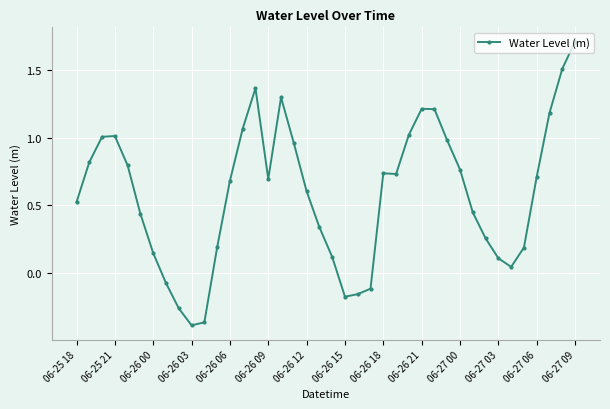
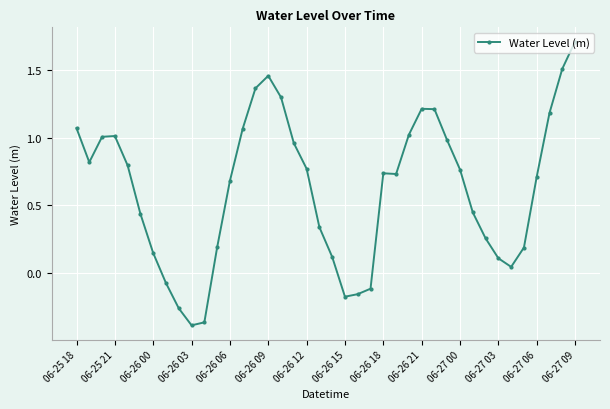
  {
-   "06-25 18": 0.52,
+   "06-25 18": 1.07,
    "06-25 21": 1.01,
    "06-26 00": 0.15,
    "06-26 03": -0.39,
    "06-26 06": 0.68,
-   "06-26 09": 0.69,
-   "06-26 12": 0.60,
+   "06-26 09": 1.46,
+   "06-26 12": 0.77,
    "06-26 15": -0.18,
    "06-26 18": 0.74,
    "06-26 21": 1.21,
    "06-27 00": 0.76,
    "06-27 03": 0.11,
    "06-27 06": 0.71
  }
